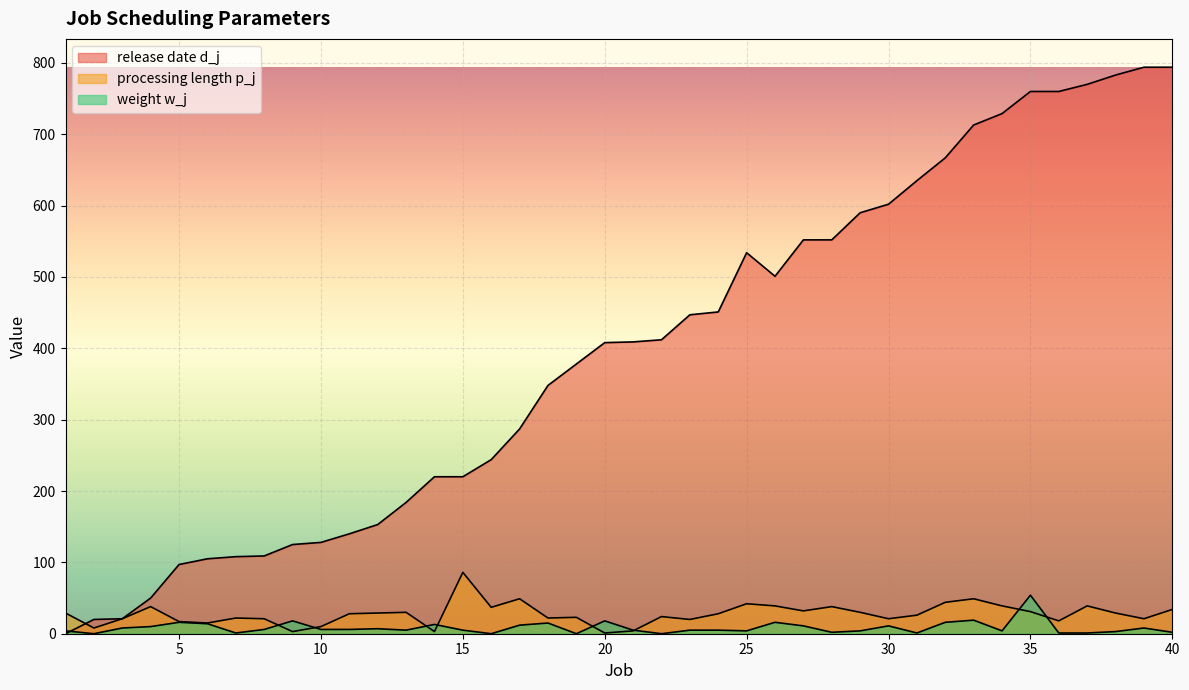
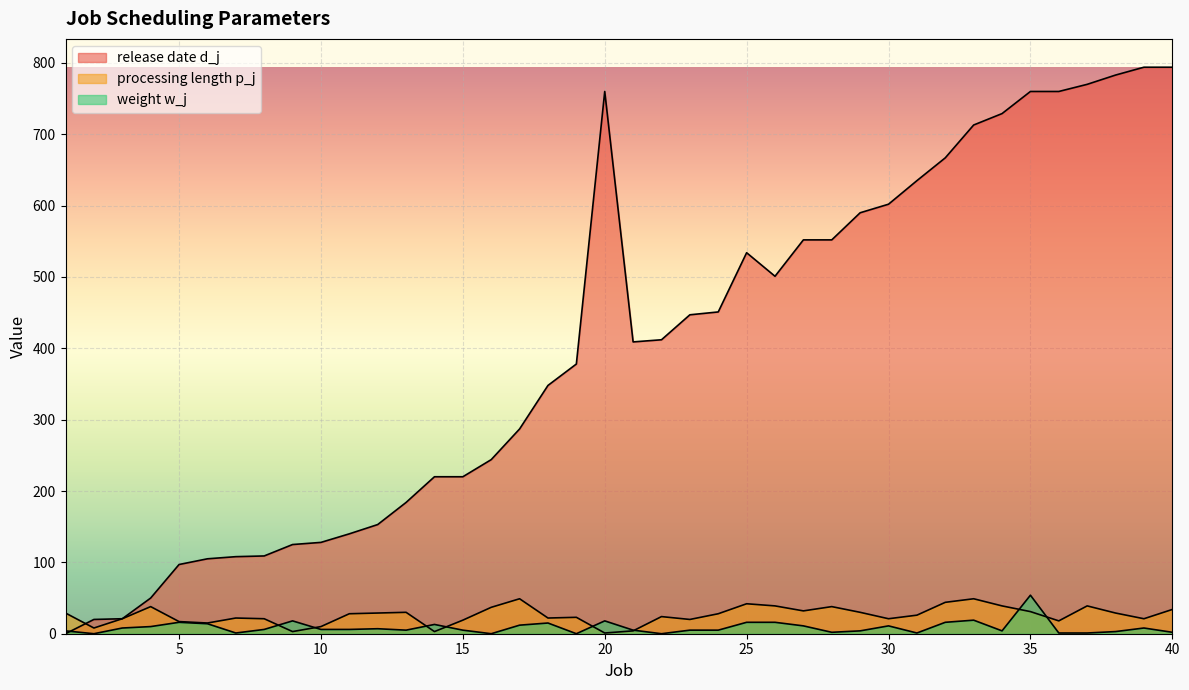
  {
    "release date d_j": {
      "5": 100,
      "10": 130,
      "15": 220,
-     "20": 410,
+     "20": 760,
      "25": 530,
      "30": 600,
      "35": 760,
      "40": 790
    },
    "processing length p_j": {
      "10": 10,
-     "15": 90,
+     "15": 20,
      "20": 0,
      "25": 40,
      "30": 20,
      "35": 30,
      "40": 30
    },
    "weight w_j": {
      "10": 10,
      "15": 10,
      "20": 20,
-     "25": 0,
+     "25": 20,
      "30": 10,
      "35": 50,
      "40": 0
    }
  }
